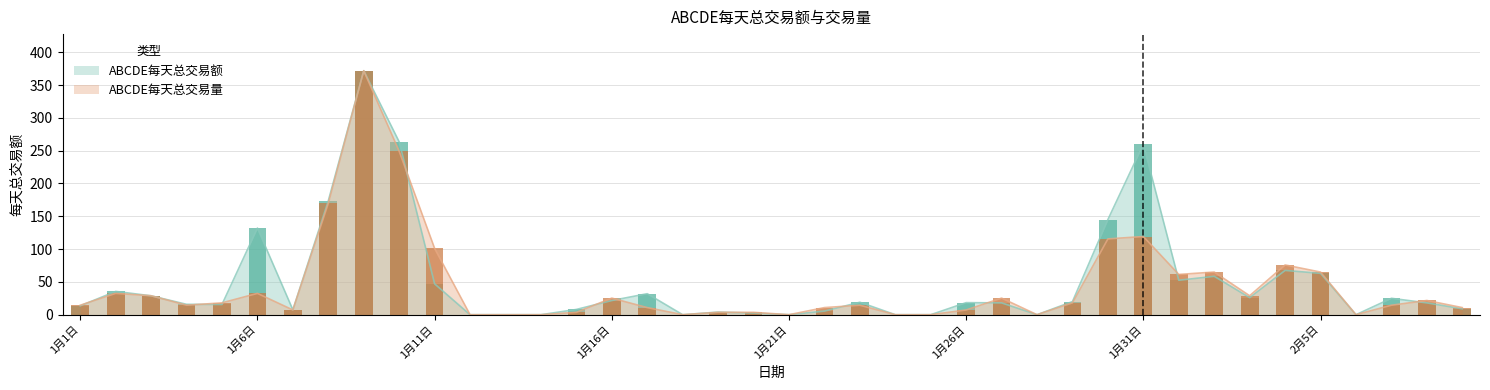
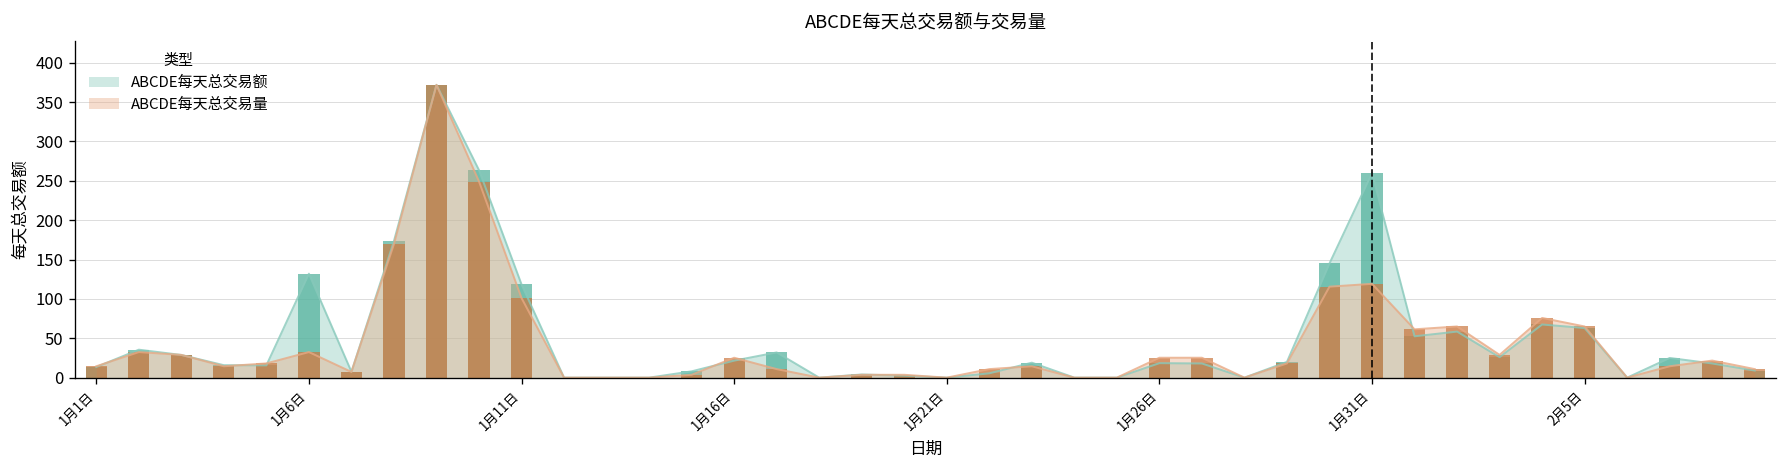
  {
    "ABCDE每天总交易额": {
      "1月6日": 130,
-     "1月11日": 50,
+     "1月11日": 120,
      "1月26日": 20,
      "1月31日": 260
    },
    "ABCDE每天总交易量": {
      "1月6日": 30,
      "1月11日": 100,
-     "1月26日": 10,
+     "1月26日": 30,
      "1月31日": 120
    }
  }
